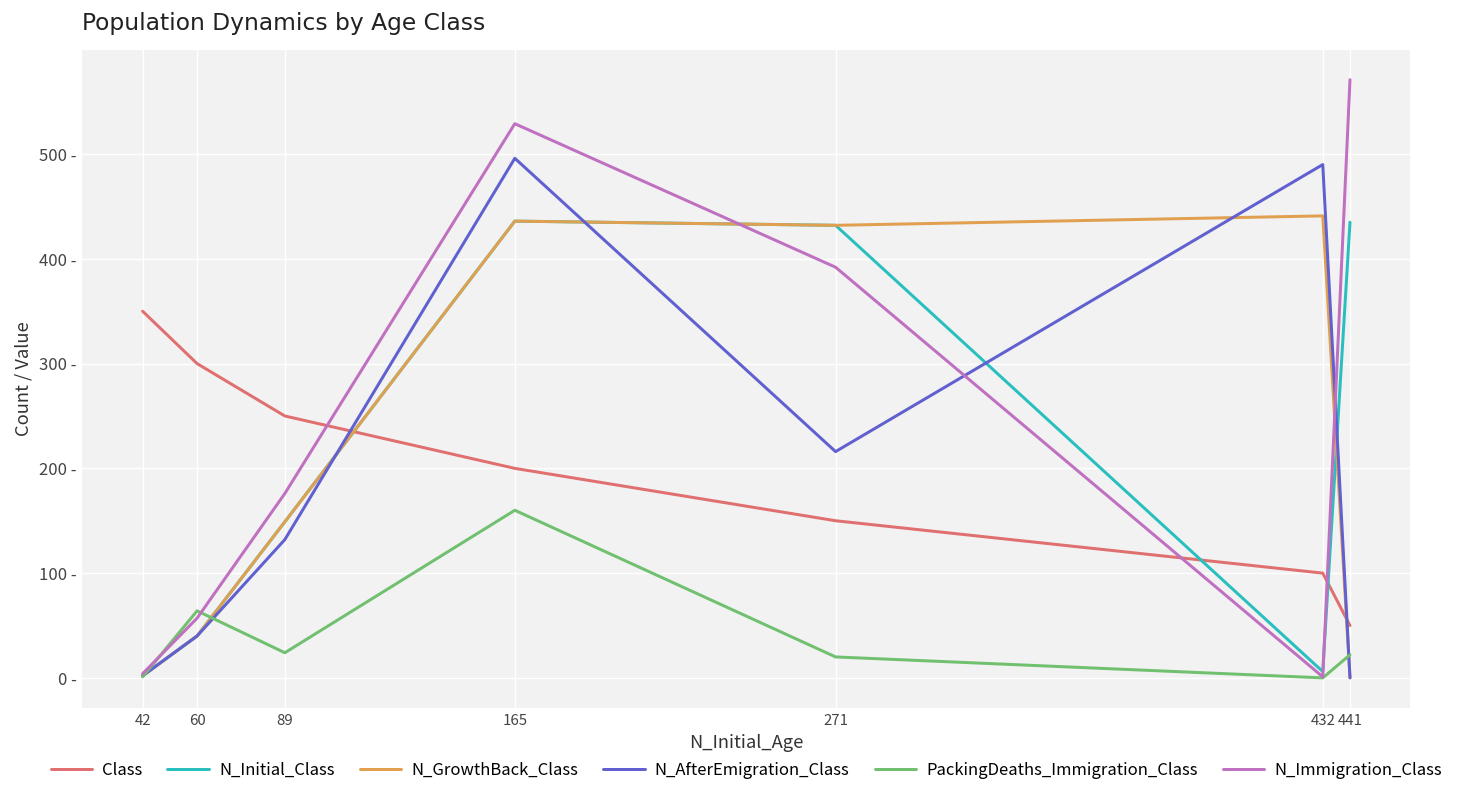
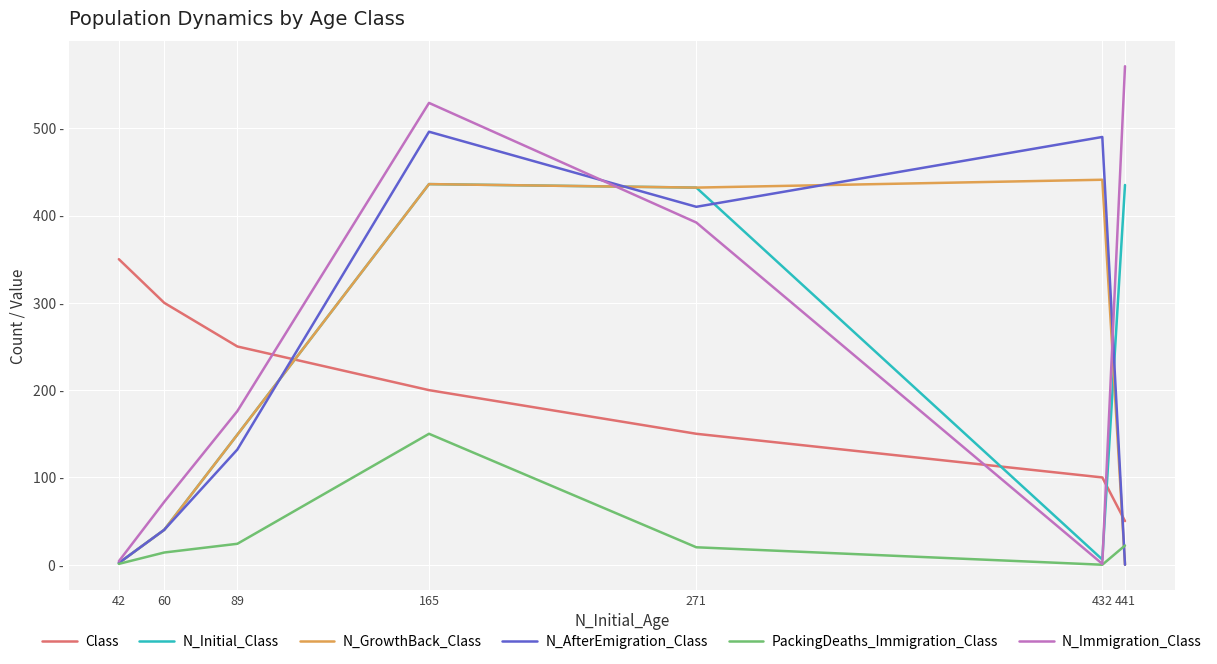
  {
    "N_Initial_Class": {
      "432": "10 -",
      "441": "440 -"
    },
    "N_AfterEmigration_Class": {
      "89": "130 -",
      "165": "500 -",
-     "271": "220 -",
+     "271": "410 -",
      "432": "490 -"
    },
    "PackingDeaths_Immigration_Class": {
-     "60": "60 -",
+     "60": "10 -",
      "89": "20 -",
-     "165": "160 -",
+     "165": "150 -",
      "271": "20 -",
      "441": "20 -"
    },
    "N_Immigration_Class": {
-     "60": "60 -",
+     "60": "70 -",
      "89": "180 -",
      "165": "530 -",
      "271": "390 -",
      "441": "570 -"
    }
  }
